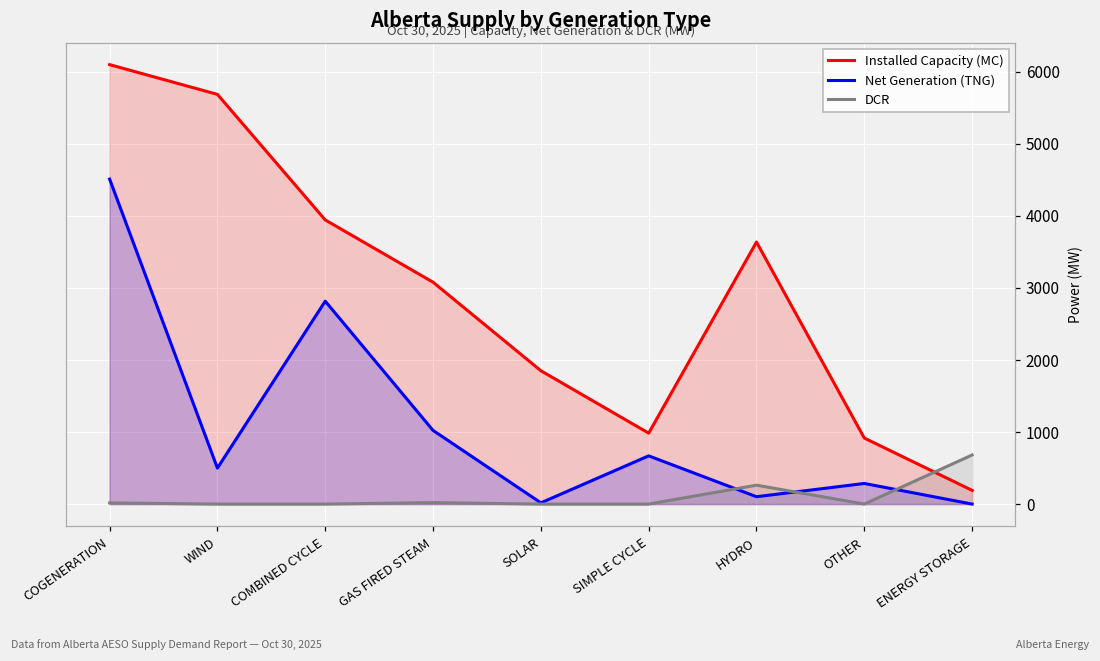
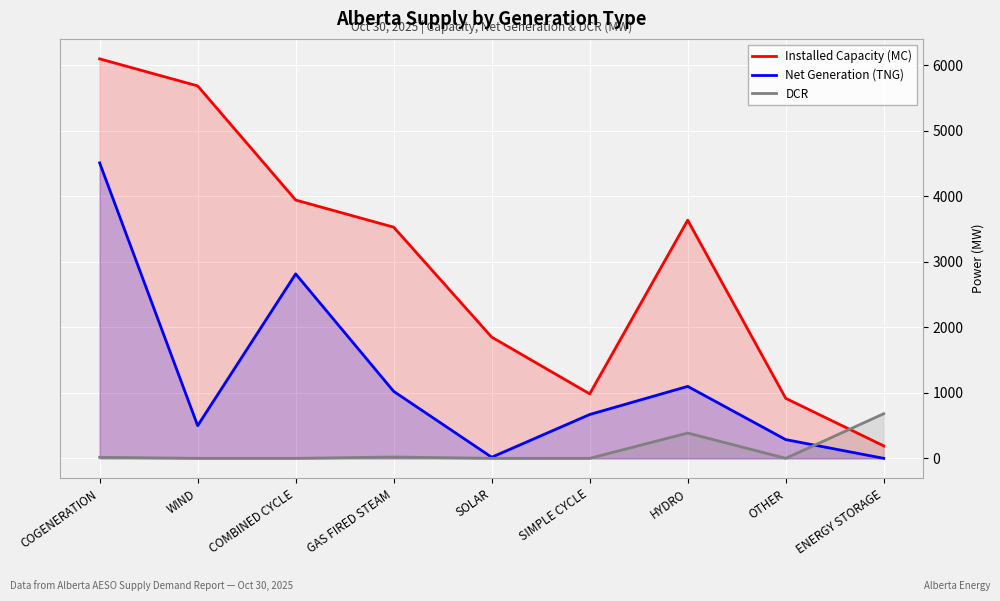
  {
    "Installed Capacity (MC)": {
      "COGENERATION": 6100,
      "WIND": 5700,
      "COMBINED CYCLE": 3900,
-     "GAS FIRED STEAM": 3100,
+     "GAS FIRED STEAM": 3500,
      "SOLAR": 1900,
      "SIMPLE CYCLE": 1000,
      "HYDRO": 3600,
      "OTHER": 900,
      "ENERGY STORAGE": 200
    },
    "Net Generation (TNG)": {
      "COGENERATION": 4500,
      "WIND": 500,
      "COMBINED CYCLE": 2800,
      "GAS FIRED STEAM": 1000,
      "SIMPLE CYCLE": 700,
-     "HYDRO": 100,
+     "HYDRO": 1100,
      "OTHER": 300,
      "ENERGY STORAGE": 0
    },
    "DCR": {
      "COGENERATION": 0,
      "WIND": 0,
      "COMBINED CYCLE": 0,
      "GAS FIRED STEAM": 0,
      "SIMPLE CYCLE": 0,
-     "HYDRO": 300,
+     "HYDRO": 400,
      "OTHER": 0,
      "ENERGY STORAGE": 700
    }
  }
